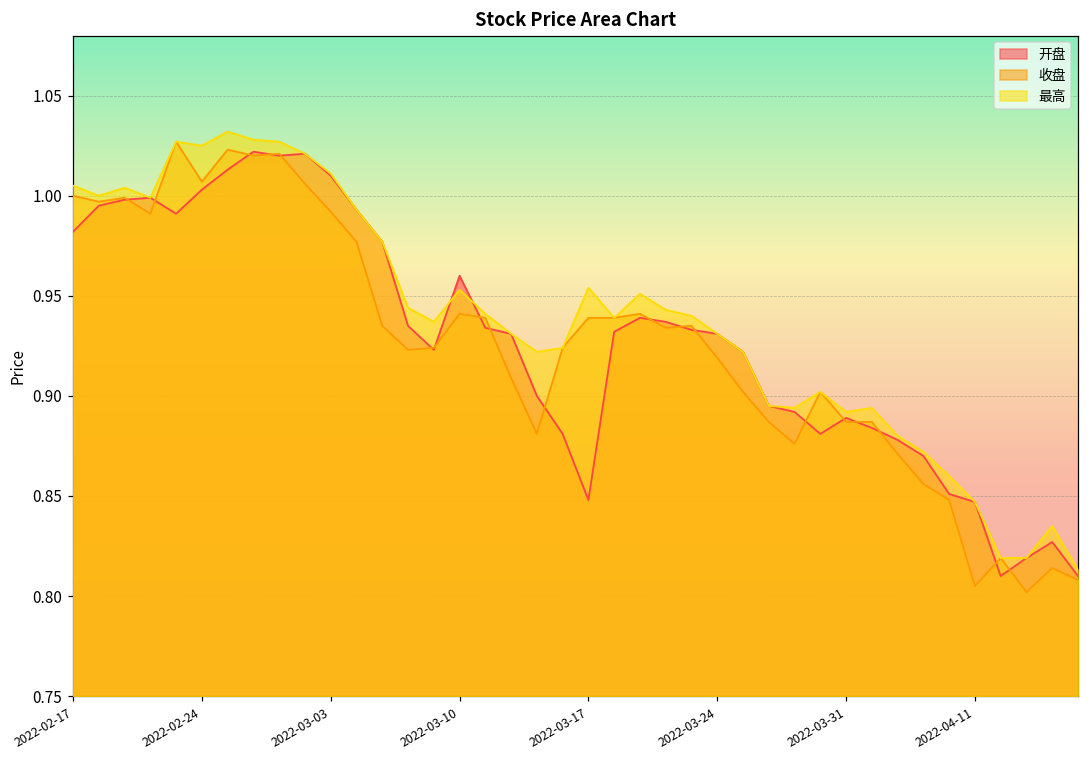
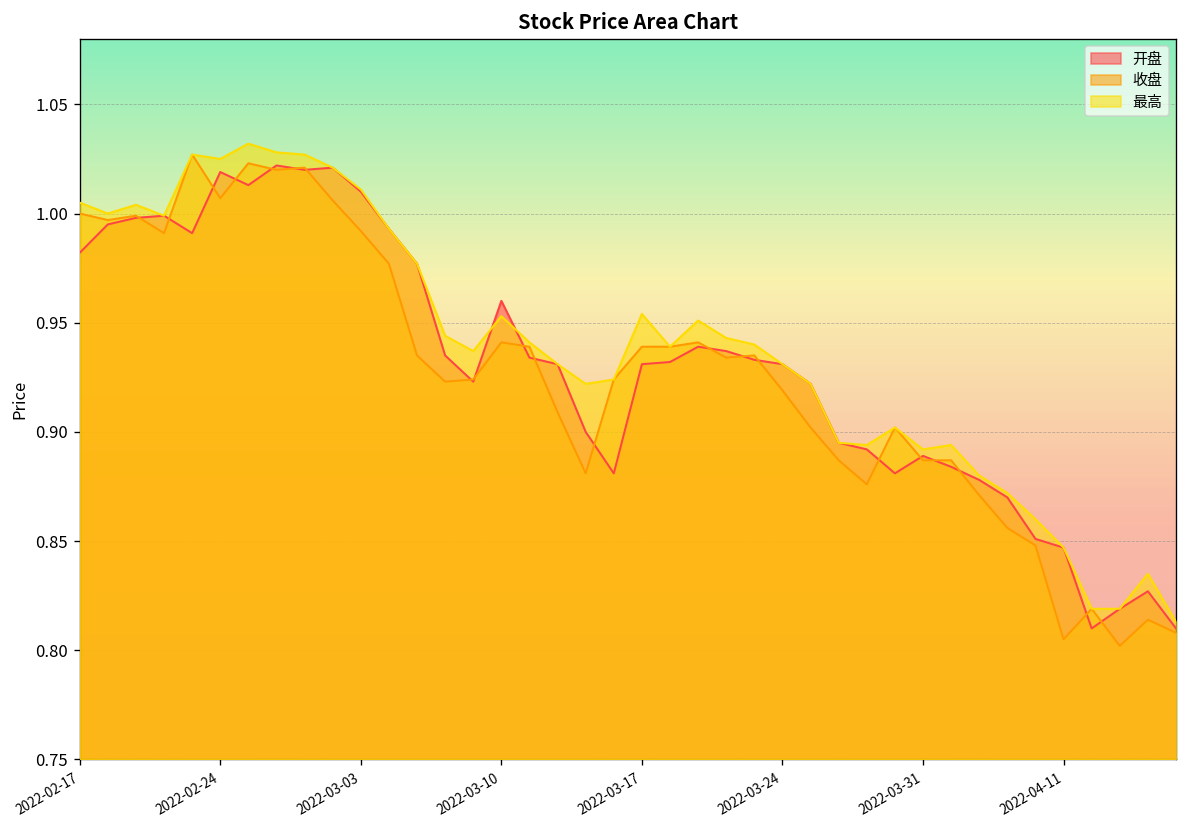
  {
    "开盘": {
      "2022-02-17": 0.982,
-     "2022-02-24": 1.003,
+     "2022-02-24": 1.019,
      "2022-03-10": 0.960,
-     "2022-03-17": 0.848,
+     "2022-03-17": 0.931,
      "2022-03-31": 0.889
    }
  }
